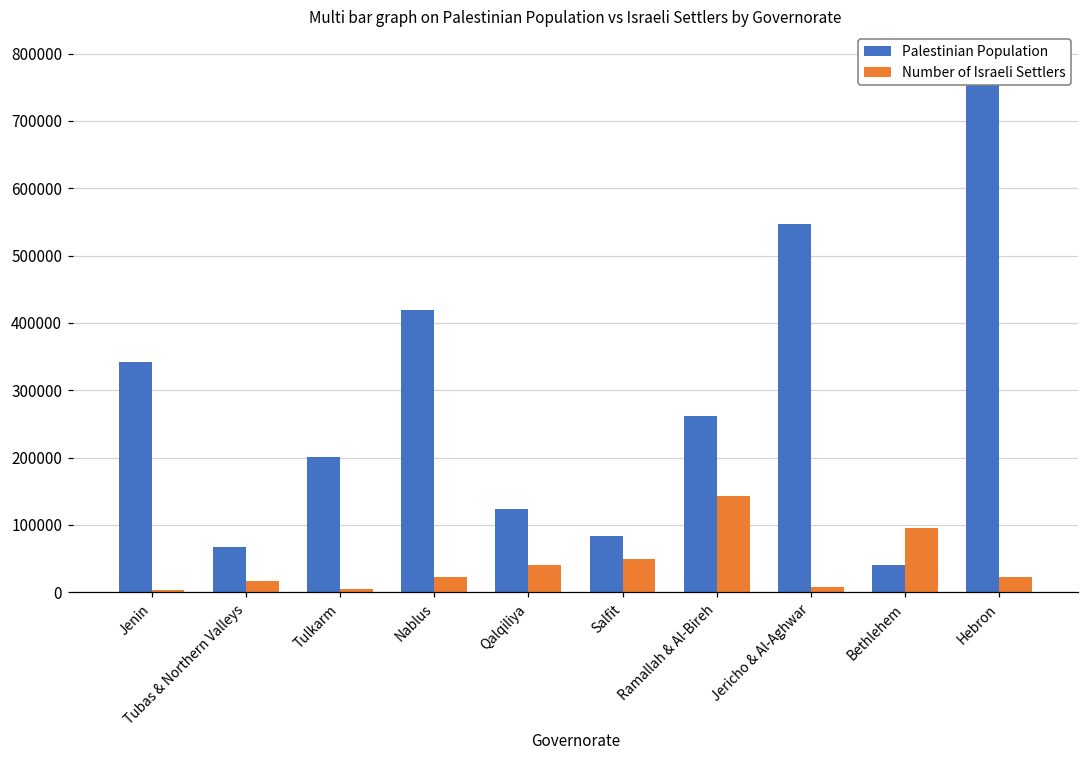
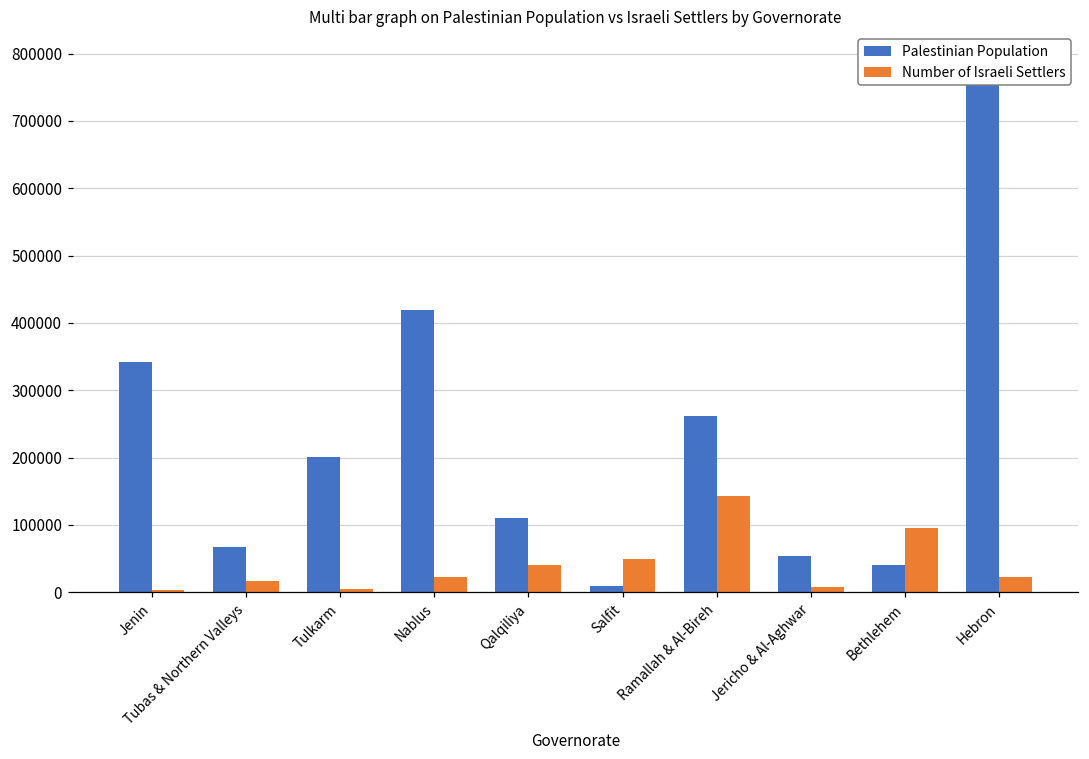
  {
    "Palestinian Population": {
      "Jenin": 340000,
      "Tubas & Northern Valleys": 70000,
      "Tulkarm": 200000,
      "Nablus": 420000,
-     "Qalqiliya": 120000,
-     "Salfit": 80000,
+     "Qalqiliya": 110000,
+     "Salfit": 10000,
      "Ramallah & Al-Bireh": 260000,
-     "Jericho & Al-Aghwar": 550000,
+     "Jericho & Al-Aghwar": 50000,
      "Bethlehem": 40000
    },
    "Number of Israeli Settlers": {
      "Tubas & Northern Valleys": 20000,
      "Tulkarm": 0,
      "Nablus": 20000,
      "Qalqiliya": 40000,
      "Salfit": 50000,
      "Ramallah & Al-Bireh": 140000,
      "Jericho & Al-Aghwar": 10000,
      "Bethlehem": 100000,
      "Hebron": 20000
    }
  }
